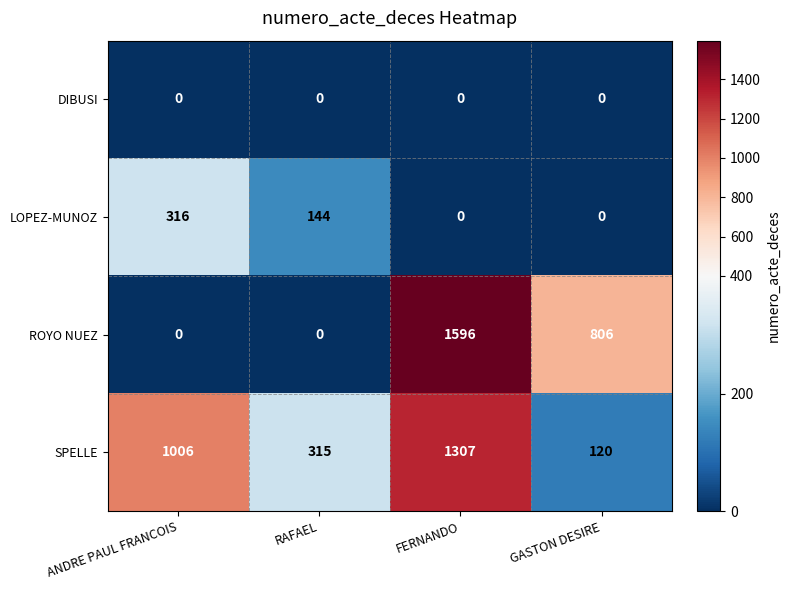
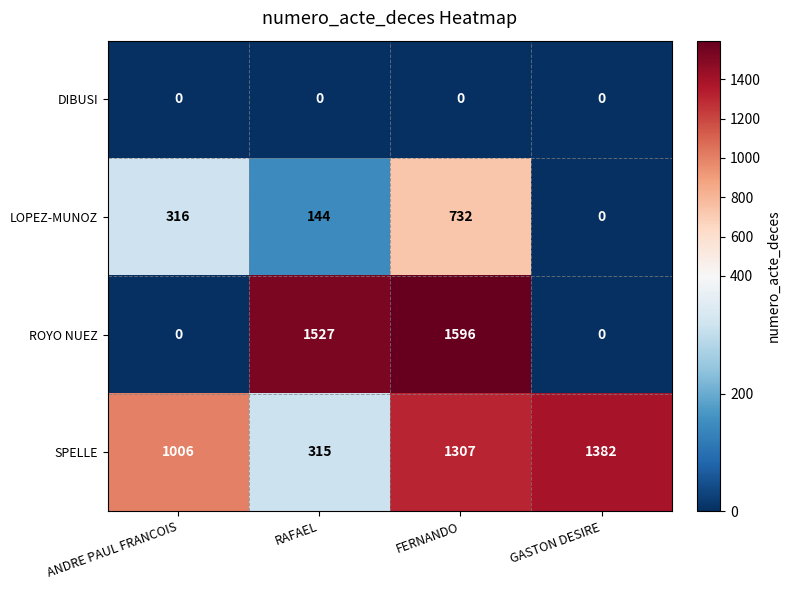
  {
    "DIBUSI": {
      "ANDRE PAUL FRANCOIS": 0,
      "RAFAEL": 0,
      "FERNANDO": 0,
      "GASTON DESIRE": 0
    },
    "LOPEZ-MUNOZ": {
      "ANDRE PAUL FRANCOIS": 316,
      "RAFAEL": 144,
-     "FERNANDO": 0,
+     "FERNANDO": 732,
      "GASTON DESIRE": 0
    },
    "ROYO NUEZ": {
      "ANDRE PAUL FRANCOIS": 0,
-     "RAFAEL": 0,
+     "RAFAEL": 1527,
      "FERNANDO": 1596,
-     "GASTON DESIRE": 806
+     "GASTON DESIRE": 0
    },
    "SPELLE": {
      "ANDRE PAUL FRANCOIS": 1006,
      "RAFAEL": 315,
      "FERNANDO": 1307,
-     "GASTON DESIRE": 120
+     "GASTON DESIRE": 1382
    }
  }
